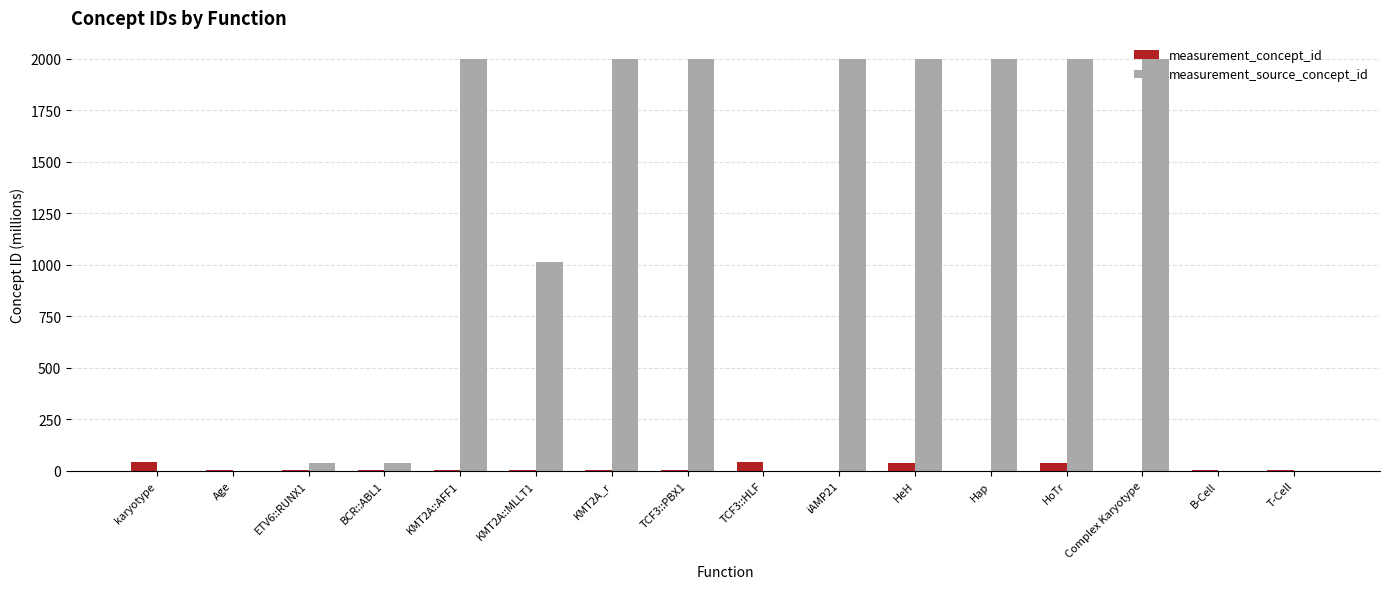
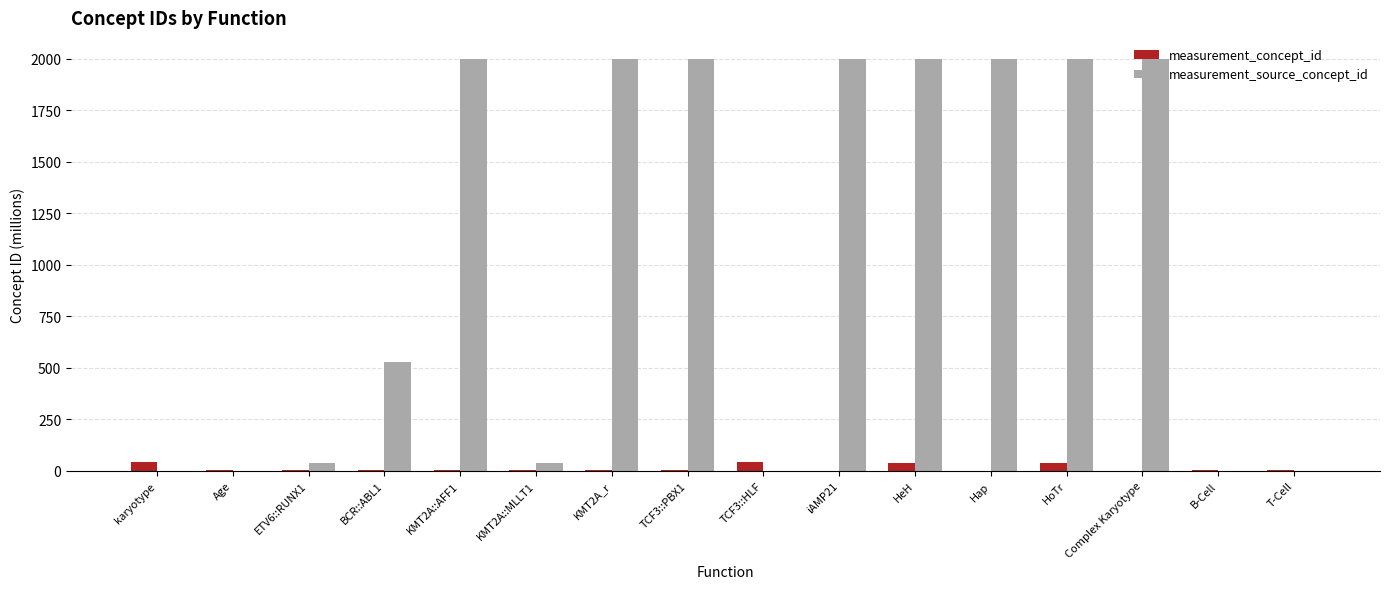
  {
    "measurement_concept_id": {
      "karyotype": 40,
      "TCF3::HLF": 40,
      "iAMP21": 0,
      "HeH": 40,
      "Hap": 0,
      "HoTr": 40,
      "Complex Karyotype": 0
    },
    "measurement_source_concept_id": {
      "karyotype": 0,
      "Age": 0,
      "ETV6::RUNX1": 40,
-     "BCR::ABL1": 40,
+     "BCR::ABL1": 530,
      "KMT2A::AFF1": 2000,
-     "KMT2A::MLLT1": 1010,
+     "KMT2A::MLLT1": 40,
      "KMT2A_r": 2000,
      "TCF3::PBX1": 2000,
      "TCF3::HLF": 0,
      "iAMP21": 2000,
      "HeH": 2000,
      "Hap": 2000,
      "HoTr": 2000,
      "Complex Karyotype": 2000,
      "B-Cell": 0,
      "T-Cell": 0
    }
  }
